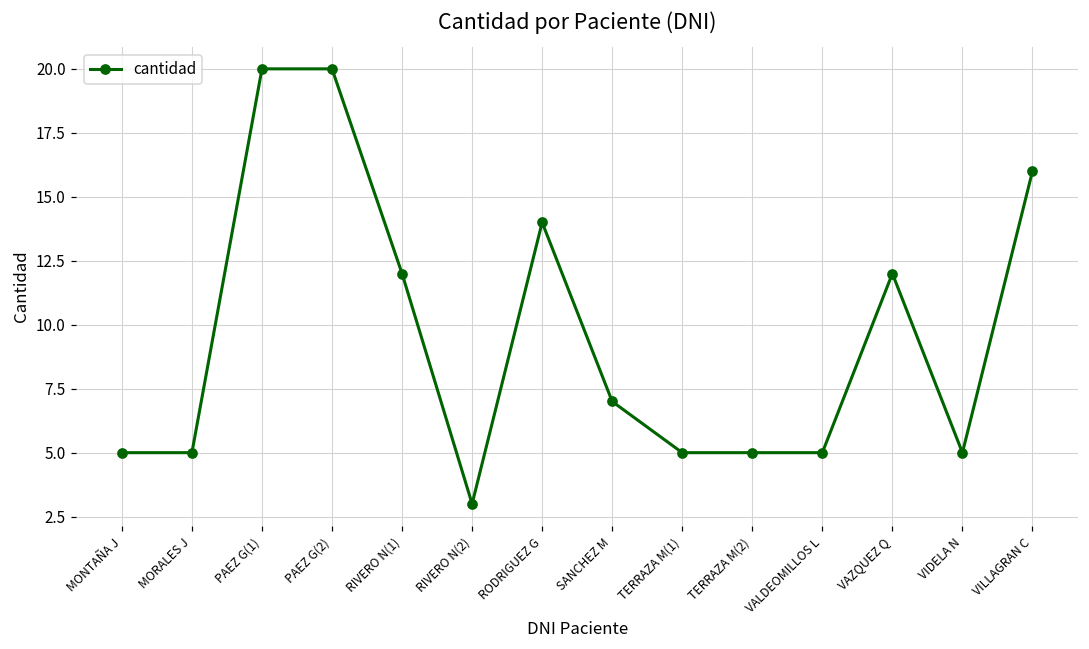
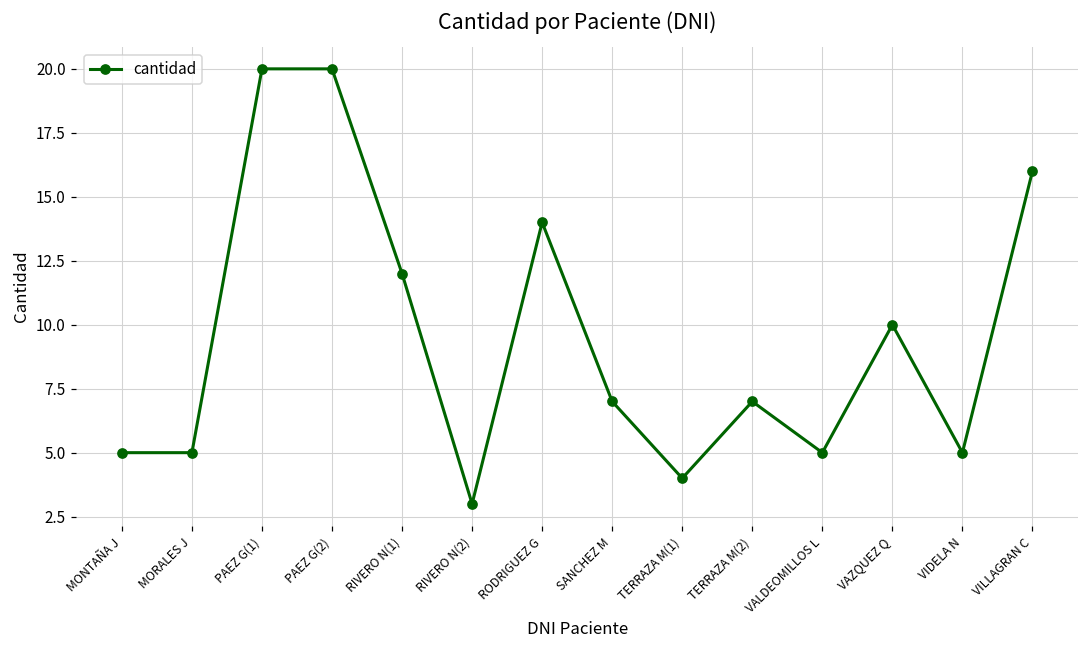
  {
    "MONTAÑA J": 5,
    "MORALES J": 5,
    "PAEZ G(1)": 20,
    "PAEZ G(2)": 20,
    "RIVERO N(1)": 12,
    "RIVERO N(2)": 3,
    "RODRIGUEZ G": 14,
    "SANCHEZ M": 7,
-   "TERRAZA M(1)": 5,
-   "TERRAZA M(2)": 5,
+   "TERRAZA M(1)": 4,
+   "TERRAZA M(2)": 7,
    "VALDEOMILLOS L": 5,
-   "VAZQUEZ Q": 12,
+   "VAZQUEZ Q": 10,
    "VIDELA N": 5,
    "VILLAGRAN C": 16
  }
